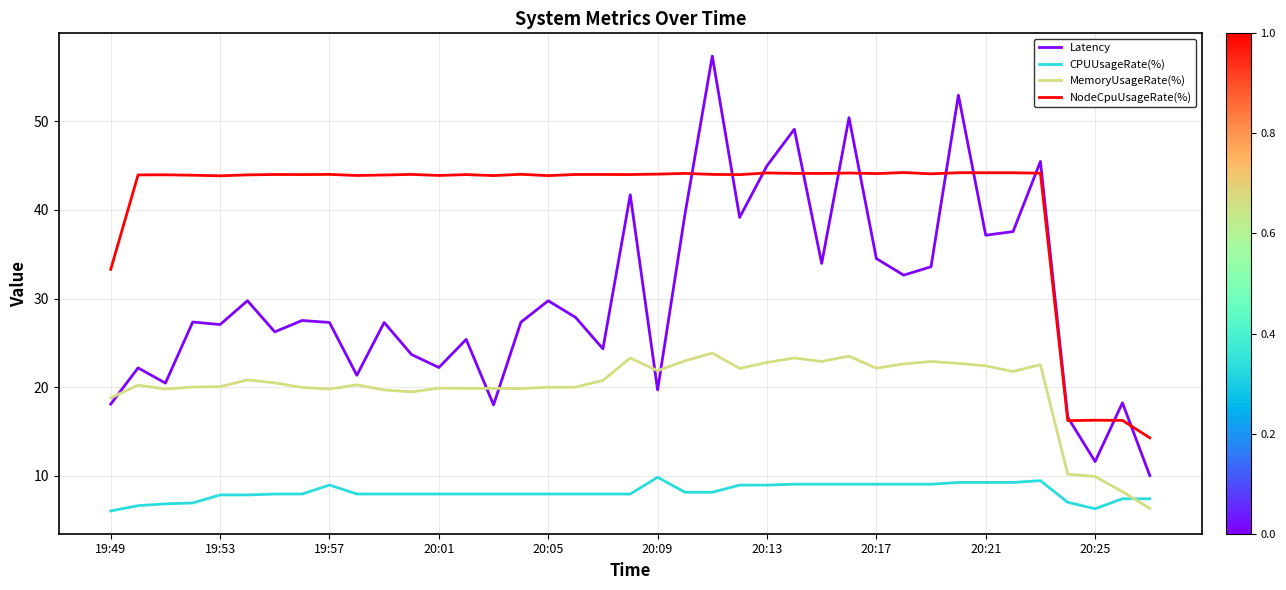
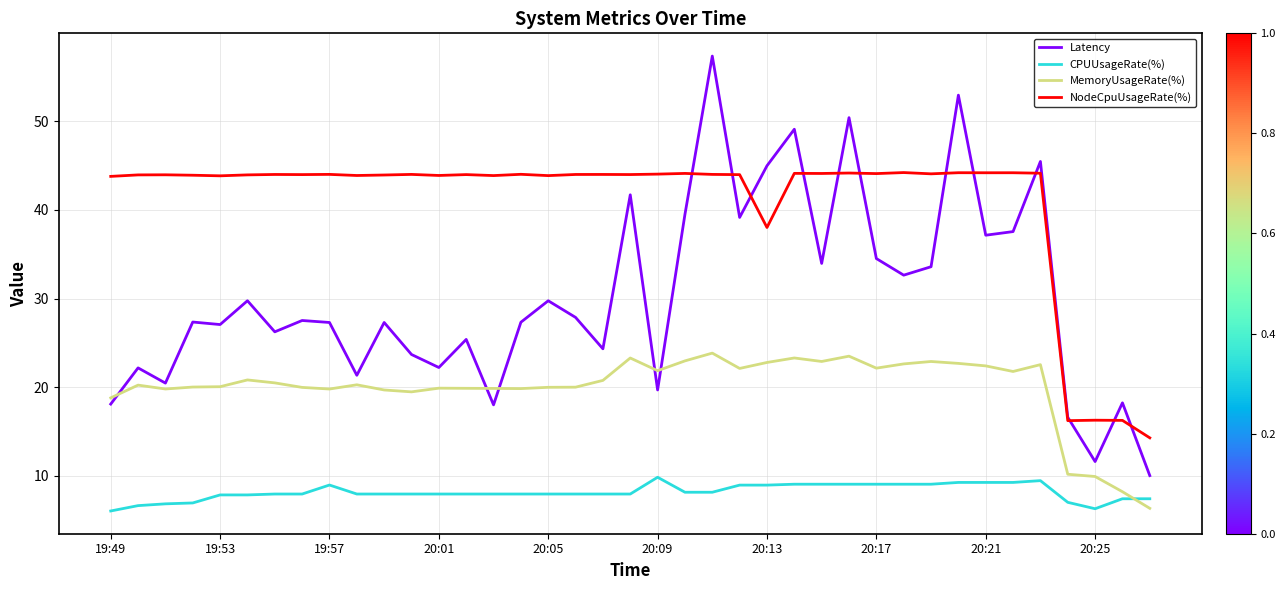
  {
    "Latency": {
      "19:49": 18,
      "19:53": 27,
      "19:57": 27,
      "20:01": 22,
      "20:05": 30,
      "20:09": 20,
      "20:13": 45,
      "20:17": 35,
      "20:21": 37,
      "20:25": 12
    },
    "CPUUsageRate(%)": {
      "19:49": 6,
      "19:53": 8,
      "19:57": 9,
      "20:01": 8,
      "20:05": 8,
      "20:09": 10,
      "20:13": 9,
      "20:17": 9,
      "20:21": 9,
      "20:25": 6
    },
    "MemoryUsageRate(%)": {
      "19:49": 19,
      "19:53": 20,
      "19:57": 20,
      "20:01": 20,
      "20:05": 20,
      "20:09": 22,
      "20:13": 23,
      "20:17": 22,
      "20:21": 22,
      "20:25": 10
    },
    "NodeCpuUsageRate(%)": {
-     "19:49": 33,
+     "19:49": 44,
      "19:53": 44,
      "19:57": 44,
      "20:01": 44,
      "20:05": 44,
      "20:09": 44,
-     "20:13": 44,
+     "20:13": 38,
      "20:17": 44,
      "20:21": 44,
      "20:25": 16
    }
  }
